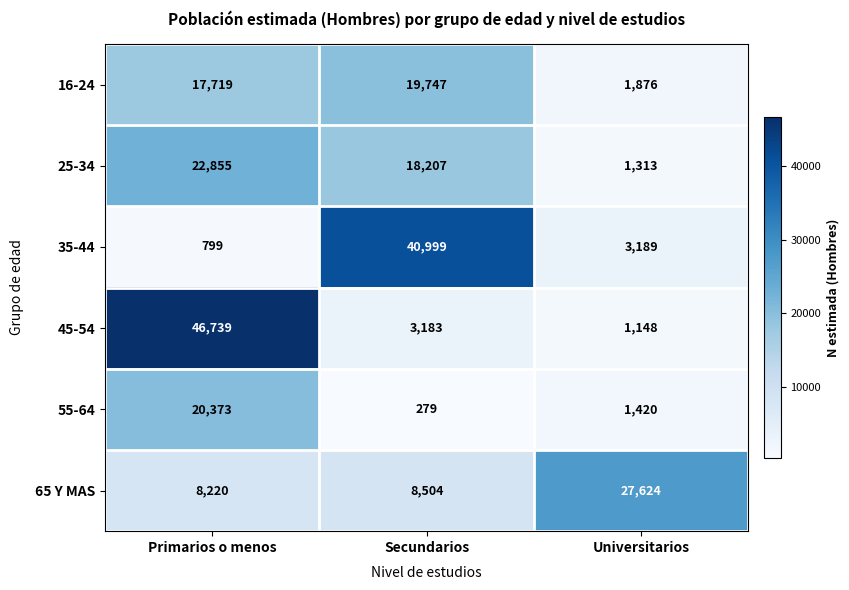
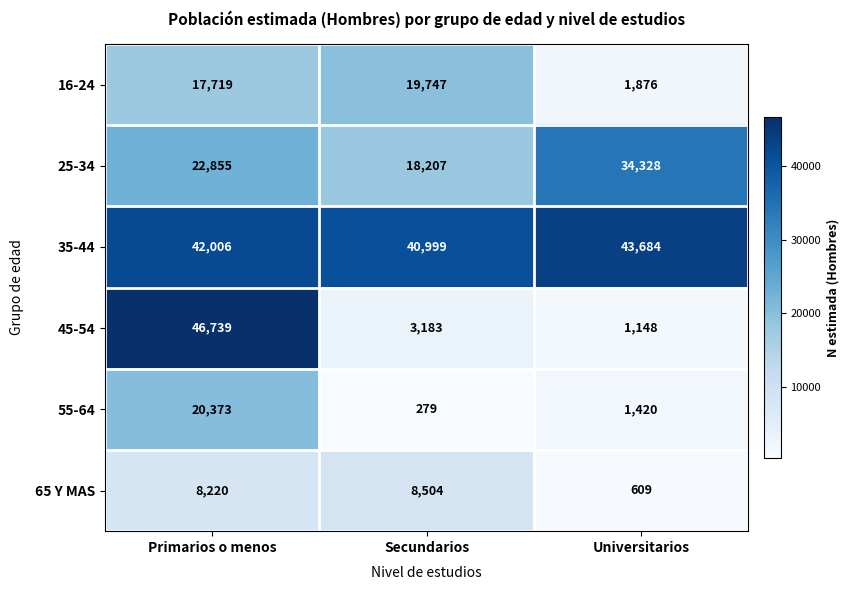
  {
    "16-24": {
      "Primarios o menos": "17,719",
      "Secundarios": "19,747",
      "Universitarios": "1,876"
    },
    "25-34": {
      "Primarios o menos": "22,855",
      "Secundarios": "18,207",
-     "Universitarios": "1,313"
+     "Universitarios": "34,328"
    },
    "35-44": {
-     "Primarios o menos": "799",
+     "Primarios o menos": "42,006",
      "Secundarios": "40,999",
-     "Universitarios": "3,189"
+     "Universitarios": "43,684"
    },
    "45-54": {
      "Primarios o menos": "46,739",
      "Secundarios": "3,183",
      "Universitarios": "1,148"
    },
    "55-64": {
      "Primarios o menos": "20,373",
      "Secundarios": "279",
      "Universitarios": "1,420"
    },
    "65 Y MAS": {
      "Primarios o menos": "8,220",
      "Secundarios": "8,504",
-     "Universitarios": "27,624"
+     "Universitarios": "609"
    }
  }
